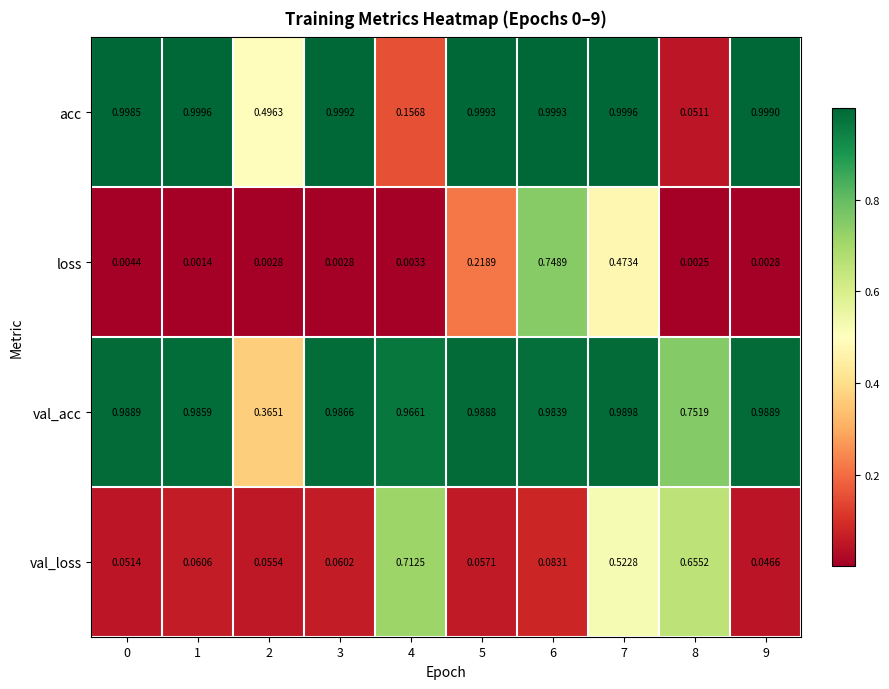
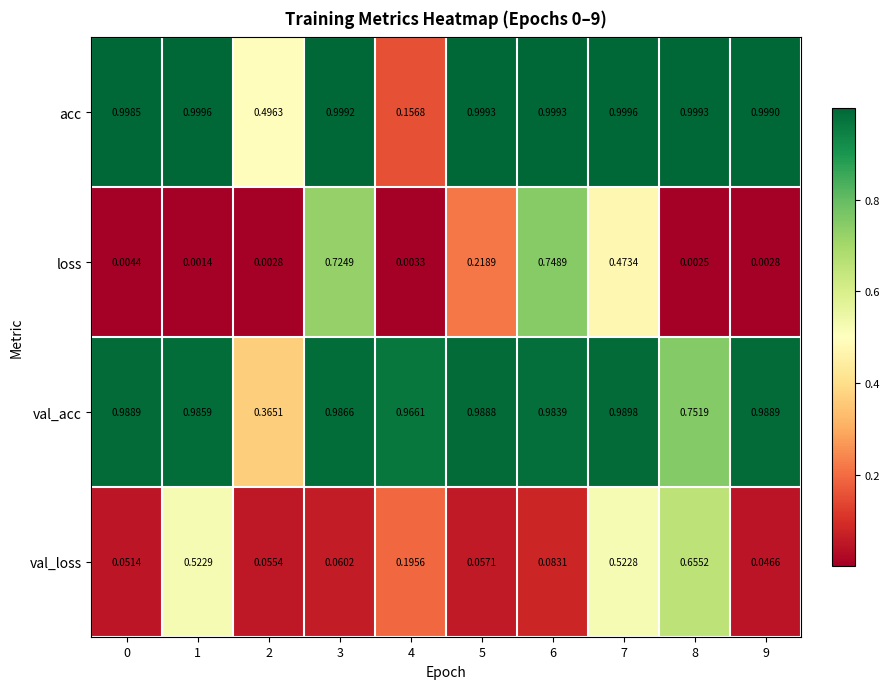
  {
    "acc": {
      "0": 0.9985,
      "1": 0.9996,
      "2": 0.4963,
      "3": 0.9992,
      "4": 0.1568,
      "5": 0.9993,
      "6": 0.9993,
      "7": 0.9996,
-     "8": 0.0511,
+     "8": 0.9993,
      "9": 0.9990
    },
    "loss": {
      "0": 0.0044,
      "1": 0.0014,
      "2": 0.0028,
-     "3": 0.0028,
+     "3": 0.7249,
      "4": 0.0033,
      "5": 0.2189,
      "6": 0.7489,
      "7": 0.4734,
      "8": 0.0025,
      "9": 0.0028
    },
    "val_acc": {
      "0": 0.9889,
      "1": 0.9859,
      "2": 0.3651,
      "3": 0.9866,
      "4": 0.9661,
      "5": 0.9888,
      "6": 0.9839,
      "7": 0.9898,
      "8": 0.7519,
      "9": 0.9889
    },
    "val_loss": {
      "0": 0.0514,
-     "1": 0.0606,
+     "1": 0.5229,
      "2": 0.0554,
      "3": 0.0602,
-     "4": 0.7125,
+     "4": 0.1956,
      "5": 0.0571,
      "6": 0.0831,
      "7": 0.5228,
      "8": 0.6552,
      "9": 0.0466
    }
  }
